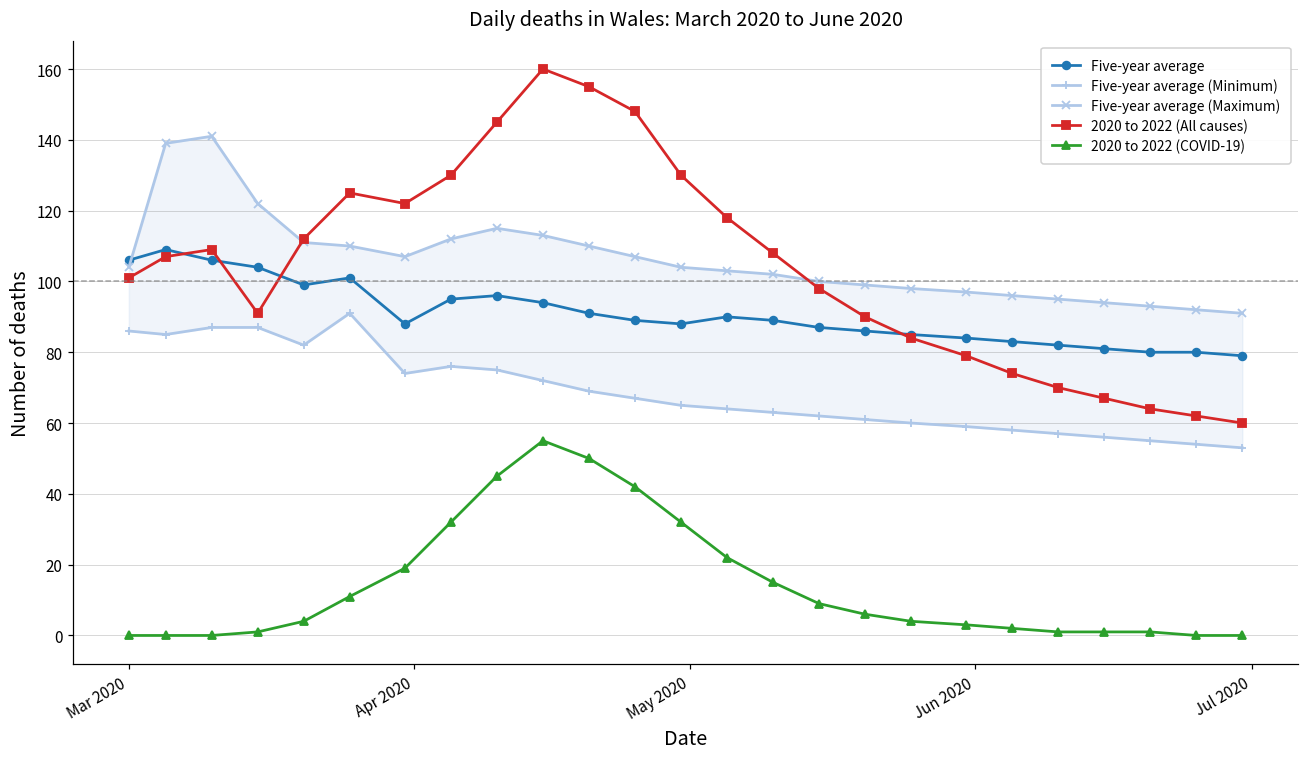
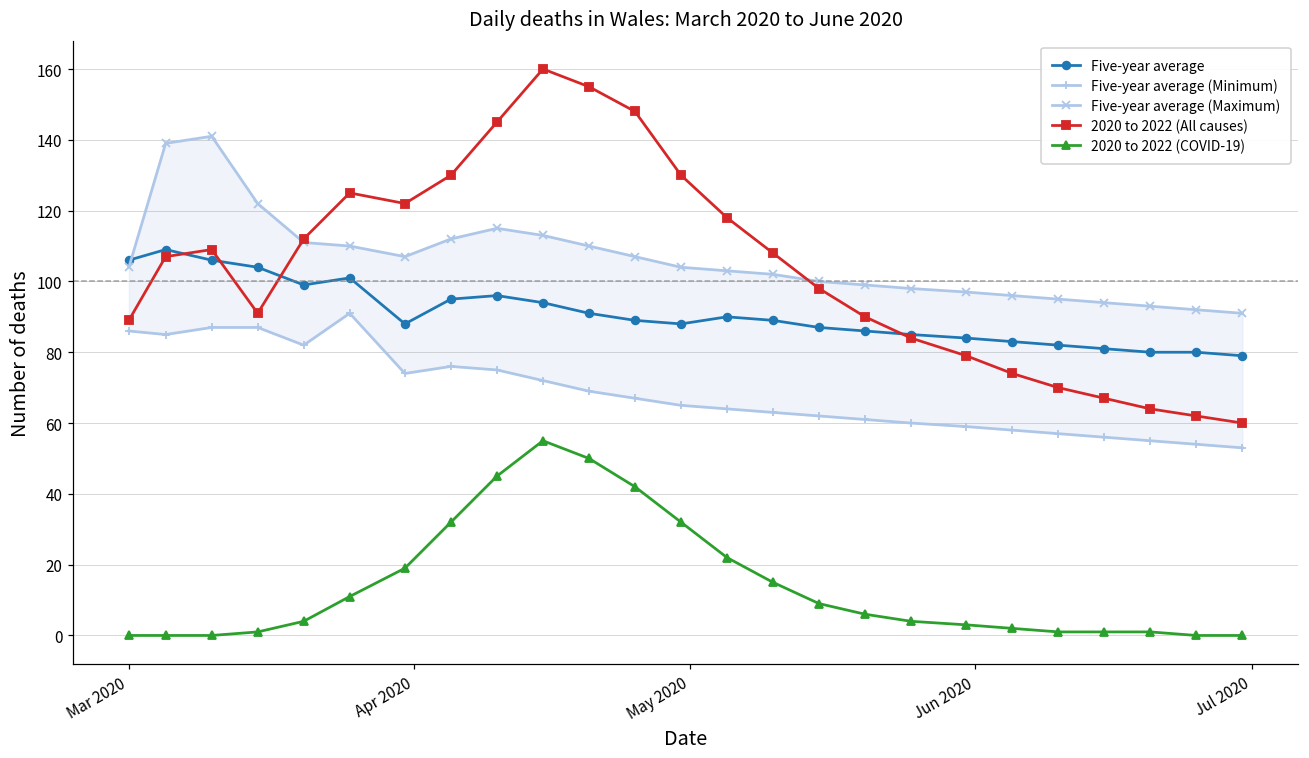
  {
    "Five-year average": {
      "Mar 2020": 106
    },
    "2020 to 2022 (All causes)": {
-     "Mar 2020": 101
+     "Mar 2020": 89
    },
    "2020 to 2022 (COVID-19)": {
      "Mar 2020": 0
    }
  }
